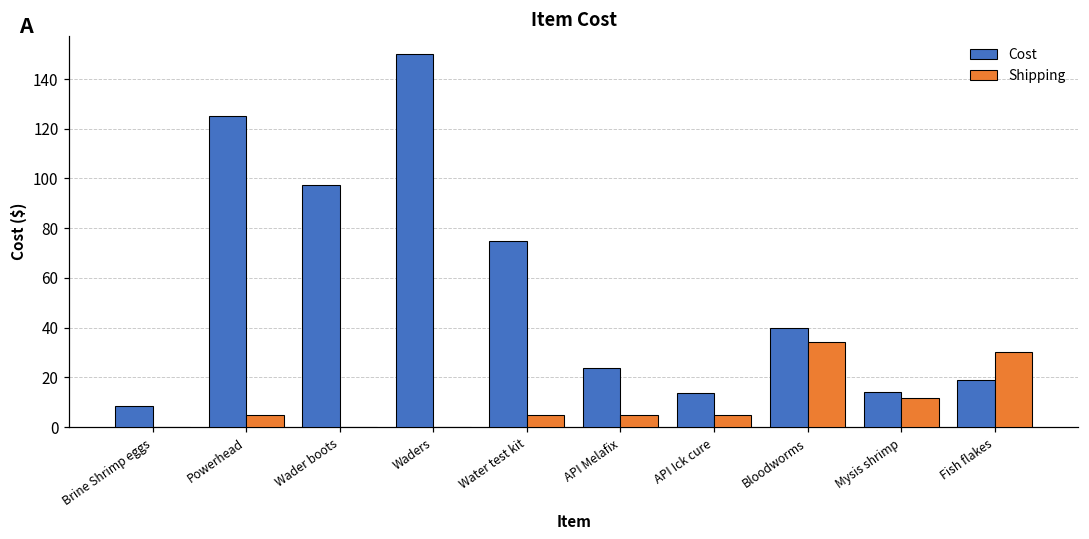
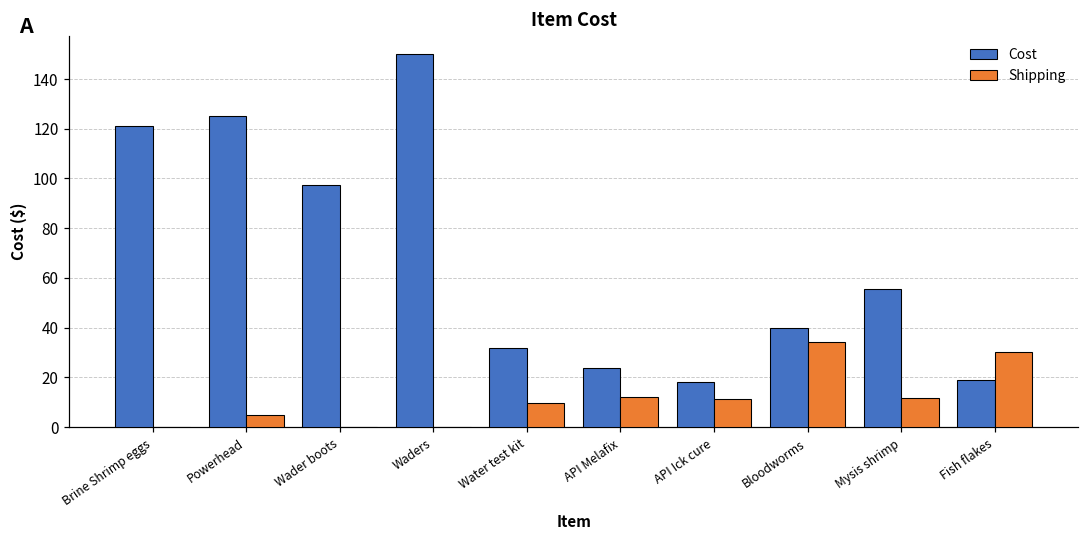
  {
    "Cost": {
-     "Brine Shrimp eggs": 8,
+     "Brine Shrimp eggs": 121,
      "Powerhead": 125,
      "Wader boots": 98,
      "Waders": 150,
-     "Water test kit": 75,
+     "Water test kit": 32,
      "API Melafix": 24,
-     "API Ick cure": 14,
+     "API Ick cure": 18,
      "Bloodworms": 40,
-     "Mysis shrimp": 14,
+     "Mysis shrimp": 55,
      "Fish flakes": 19
    },
    "Shipping": {
      "Brine Shrimp eggs": 0,
      "Powerhead": 5,
      "Wader boots": 0,
      "Waders": 0,
-     "Water test kit": 5,
-     "API Melafix": 5,
-     "API Ick cure": 5,
+     "Water test kit": 10,
+     "API Melafix": 12,
+     "API Ick cure": 11,
      "Bloodworms": 34,
      "Mysis shrimp": 12,
      "Fish flakes": 30
    }
  }
